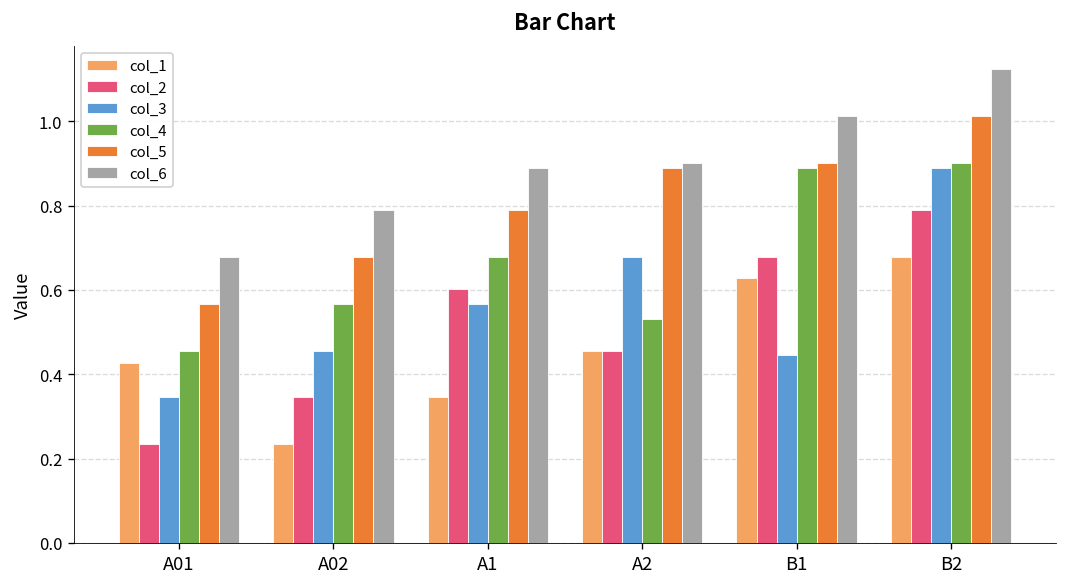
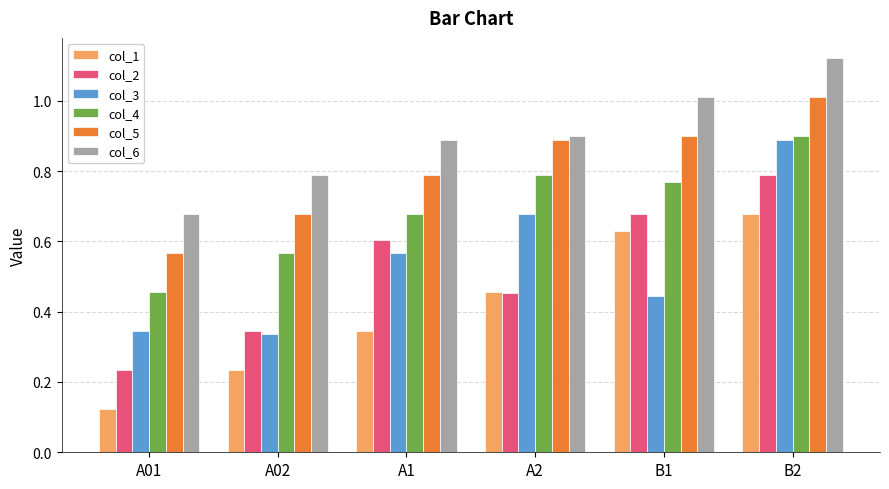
  {
    "col_1": {
-     "A01": 0.43,
+     "A01": 0.12,
      "A02": 0.23,
      "A1": 0.35,
      "A2": 0.46,
      "B1": 0.63,
      "B2": 0.68
    },
    "col_2": {
      "A01": 0.23,
      "A02": 0.35,
      "A1": 0.60,
      "A2": 0.45,
      "B1": 0.68,
      "B2": 0.79
    },
    "col_3": {
      "A01": 0.35,
-     "A02": 0.46,
+     "A02": 0.34,
      "A1": 0.57,
      "A2": 0.68,
      "B1": 0.45,
      "B2": 0.89
    },
    "col_4": {
      "A01": 0.46,
      "A02": 0.57,
      "A1": 0.68,
-     "A2": 0.53,
-     "B1": 0.89,
+     "A2": 0.79,
+     "B1": 0.77,
      "B2": 0.90
    },
    "col_5": {
      "A01": 0.57,
      "A02": 0.68,
      "A1": 0.79,
      "A2": 0.89,
      "B1": 0.90,
      "B2": 1.01
    },
    "col_6": {
      "A01": 0.68,
      "A02": 0.79,
      "A1": 0.89,
      "A2": 0.90,
      "B1": 1.01,
      "B2": 1.12
    }
  }
